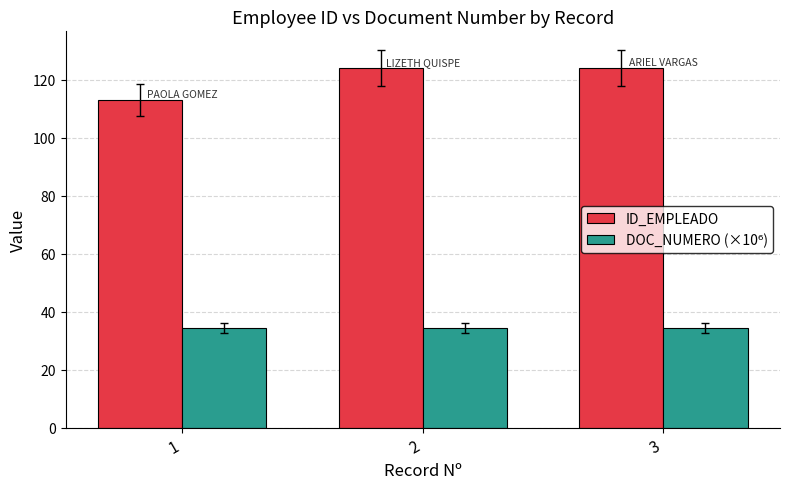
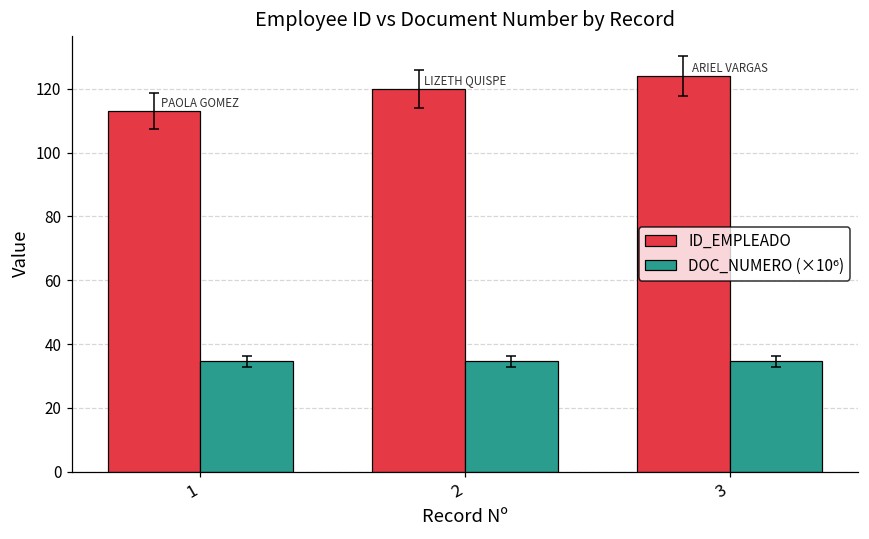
  {
    "ID_EMPLEADO": {
      "1": 113,
-     "2": 124,
+     "2": 120,
      "3": 124
    },
    "DOC_NUMERO (×10⁶)": {
      "1": 35,
      "2": 35,
      "3": 35
    }
  }
